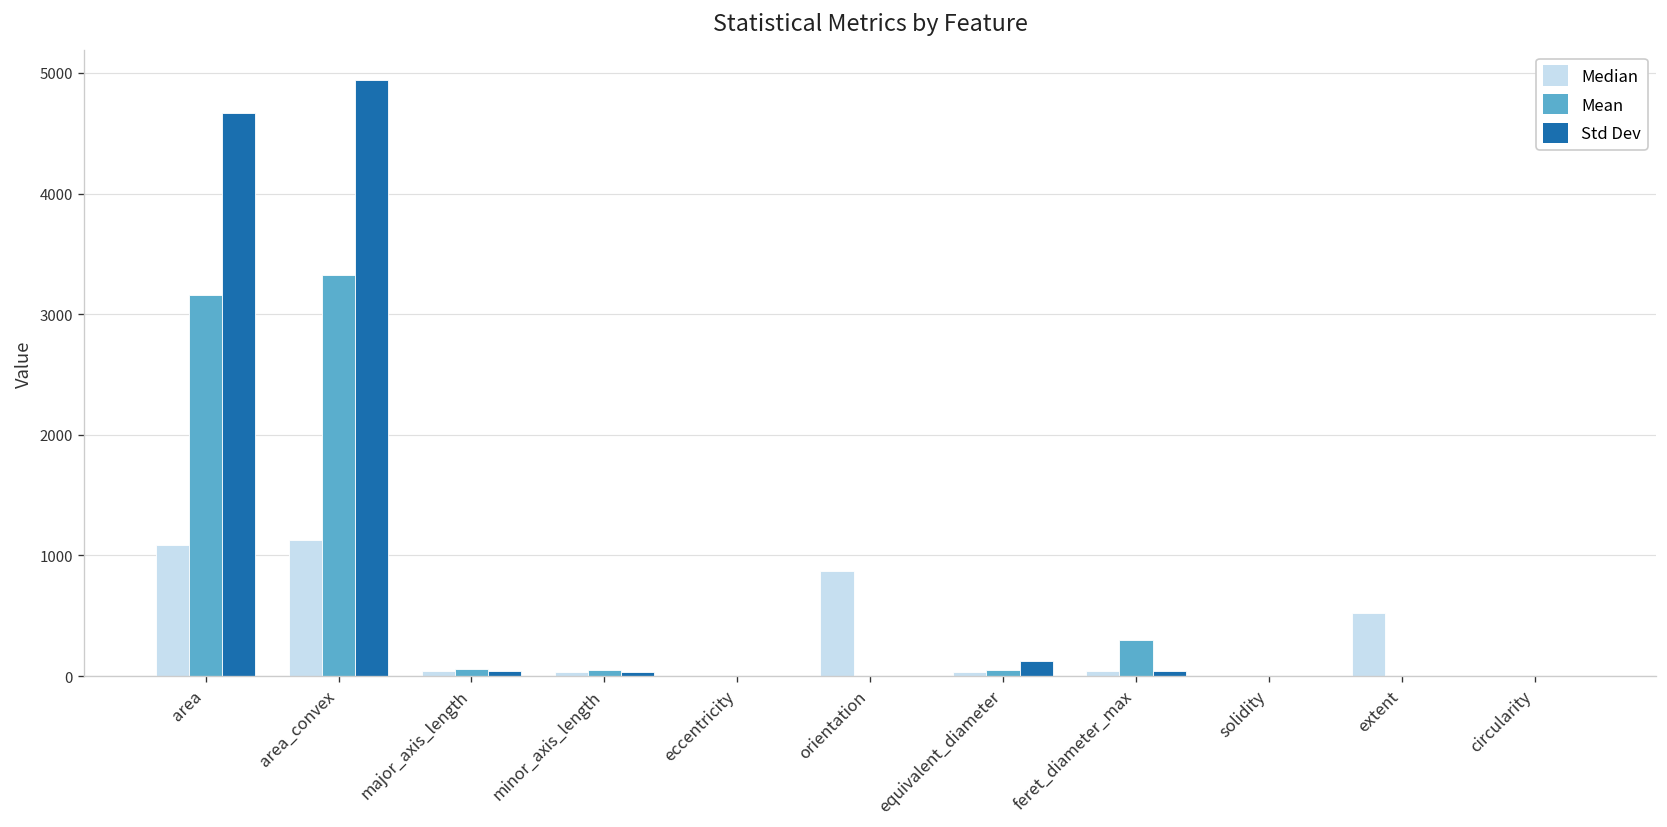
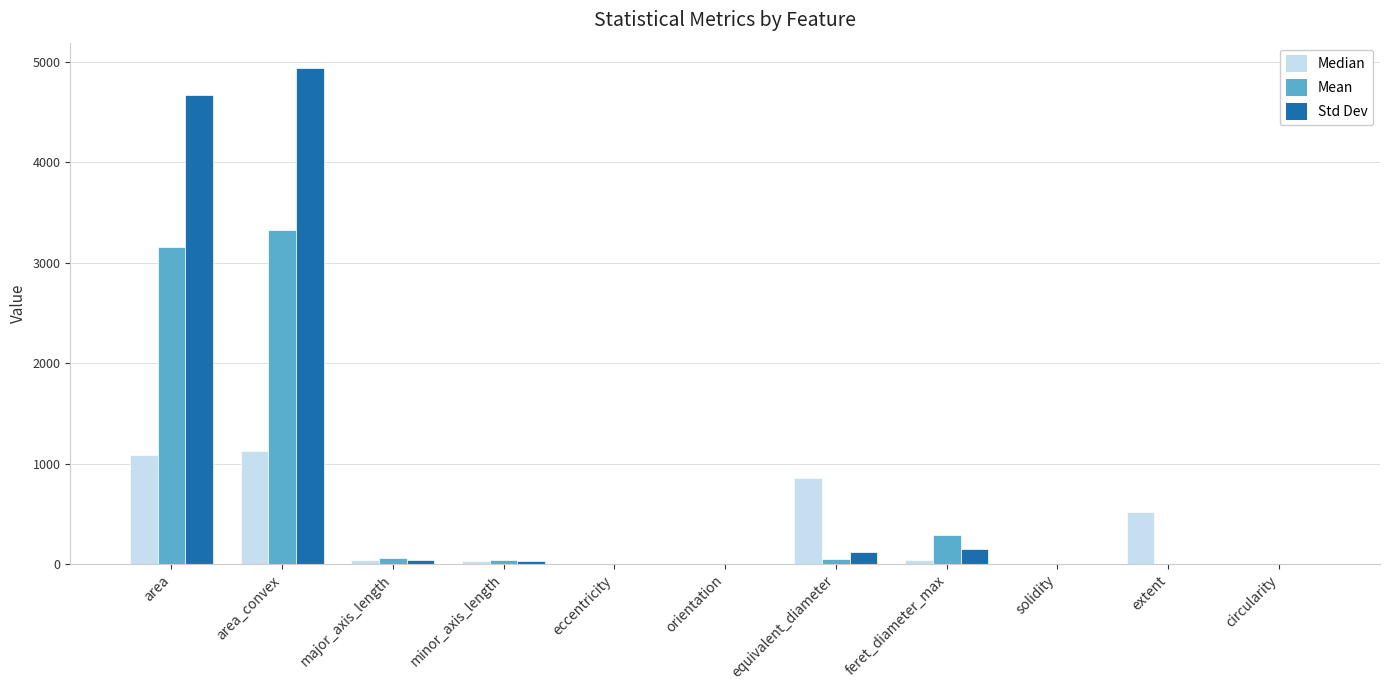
  {
    "Median": {
      "area": 1090,
      "area_convex": 1130,
      "major_axis_length": 40,
      "minor_axis_length": 30,
-     "orientation": 870,
-     "equivalent_diameter": 40,
+     "orientation": 0,
+     "equivalent_diameter": 860,
      "feret_diameter_max": 50,
      "extent": 520
    },
    "Mean": {
      "area": 3160,
      "area_convex": 3330,
      "major_axis_length": 60,
      "minor_axis_length": 50,
      "equivalent_diameter": 50,
      "feret_diameter_max": 290
    },
    "Std Dev": {
      "area": 4670,
      "area_convex": 4940,
      "major_axis_length": 40,
      "minor_axis_length": 40,
      "equivalent_diameter": 120,
-     "feret_diameter_max": 40
+     "feret_diameter_max": 150
    }
  }
